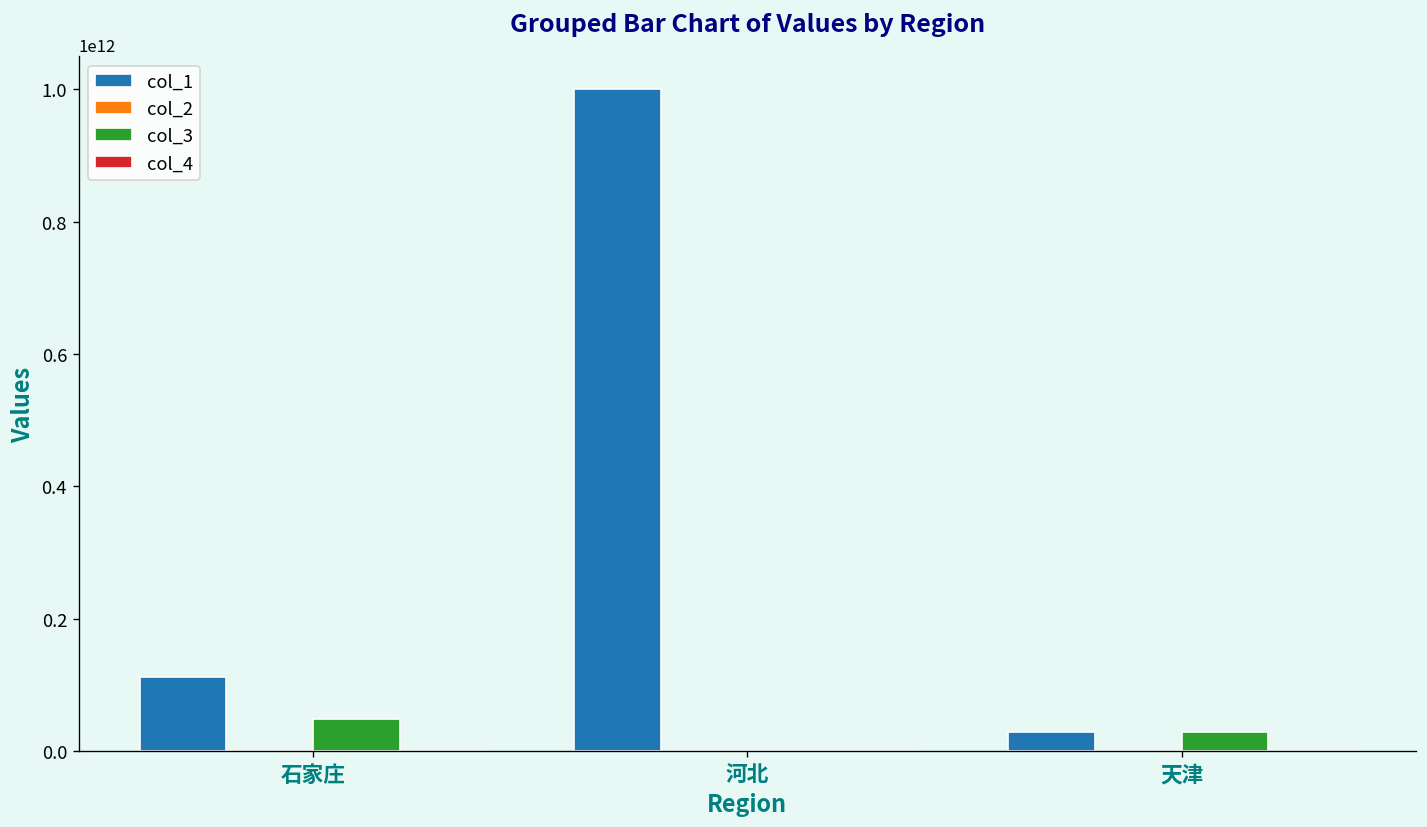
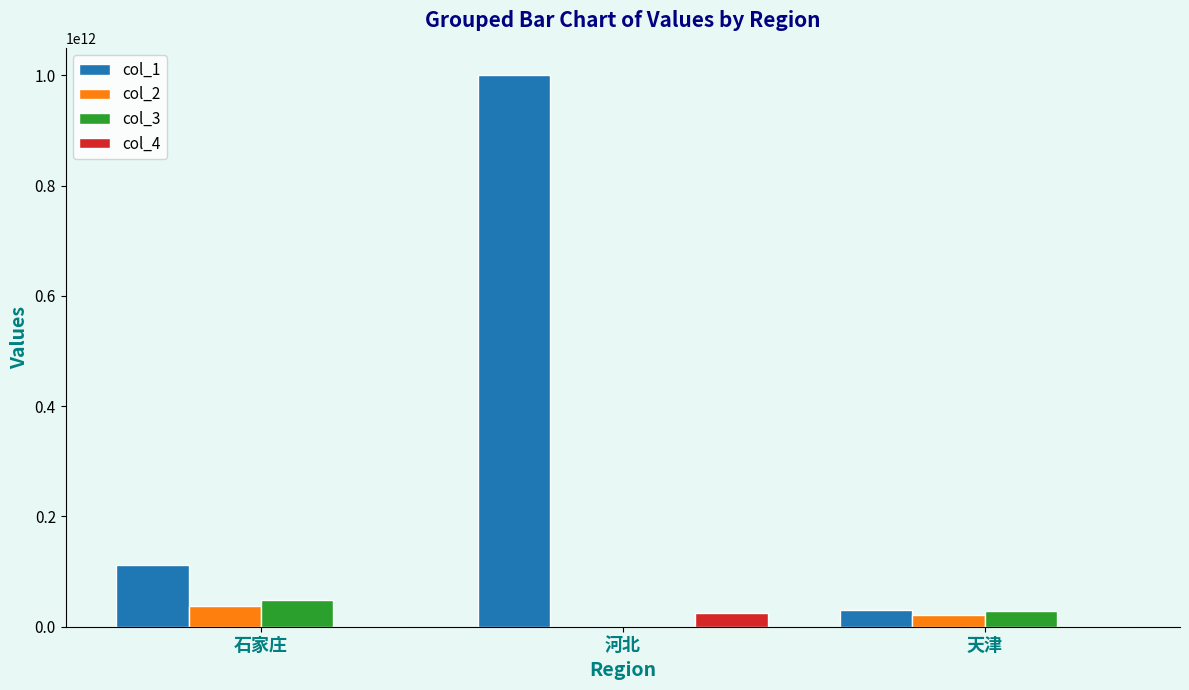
  {
    "col_1": {
      "石家庄": 110000000000,
      "河北": 1000000000000,
      "天津": 30000000000
    },
    "col_2": {
-     "石家庄": 0,
-     "天津": 0
+     "石家庄": 40000000000,
+     "天津": 20000000000
    },
    "col_3": {
      "石家庄": 50000000000,
      "天津": 30000000000
    },
    "col_4": {
-     "河北": 0,
+     "河北": 20000000000,
      "天津": 0
    }
  }
